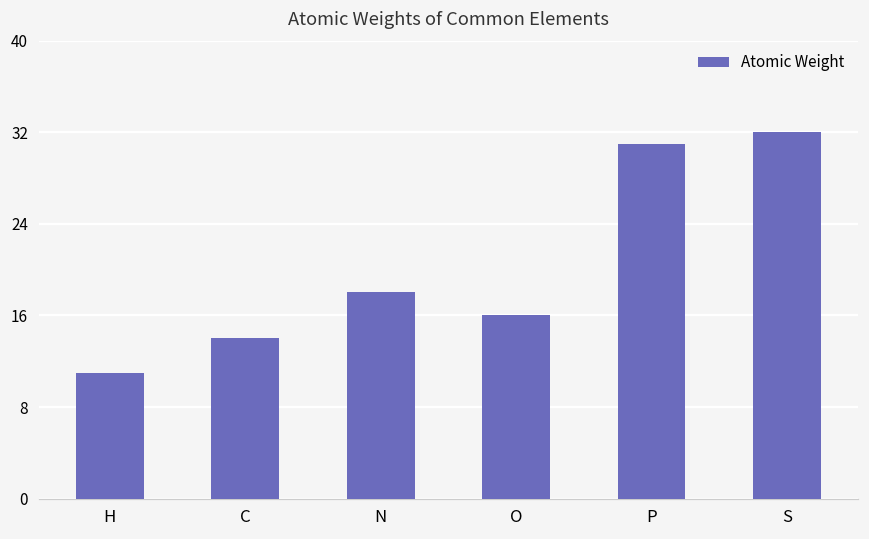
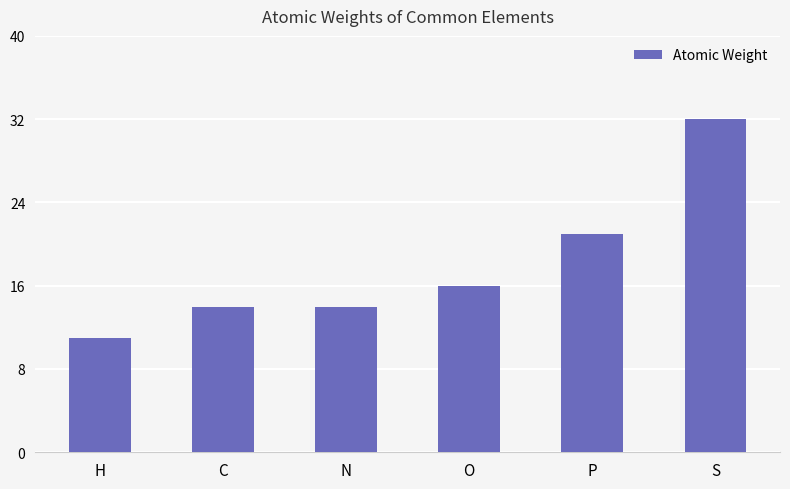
  {
    "H": 11,
    "C": 14,
-   "N": 18,
+   "N": 14,
    "O": 16,
-   "P": 31,
+   "P": 21,
    "S": 32
  }
